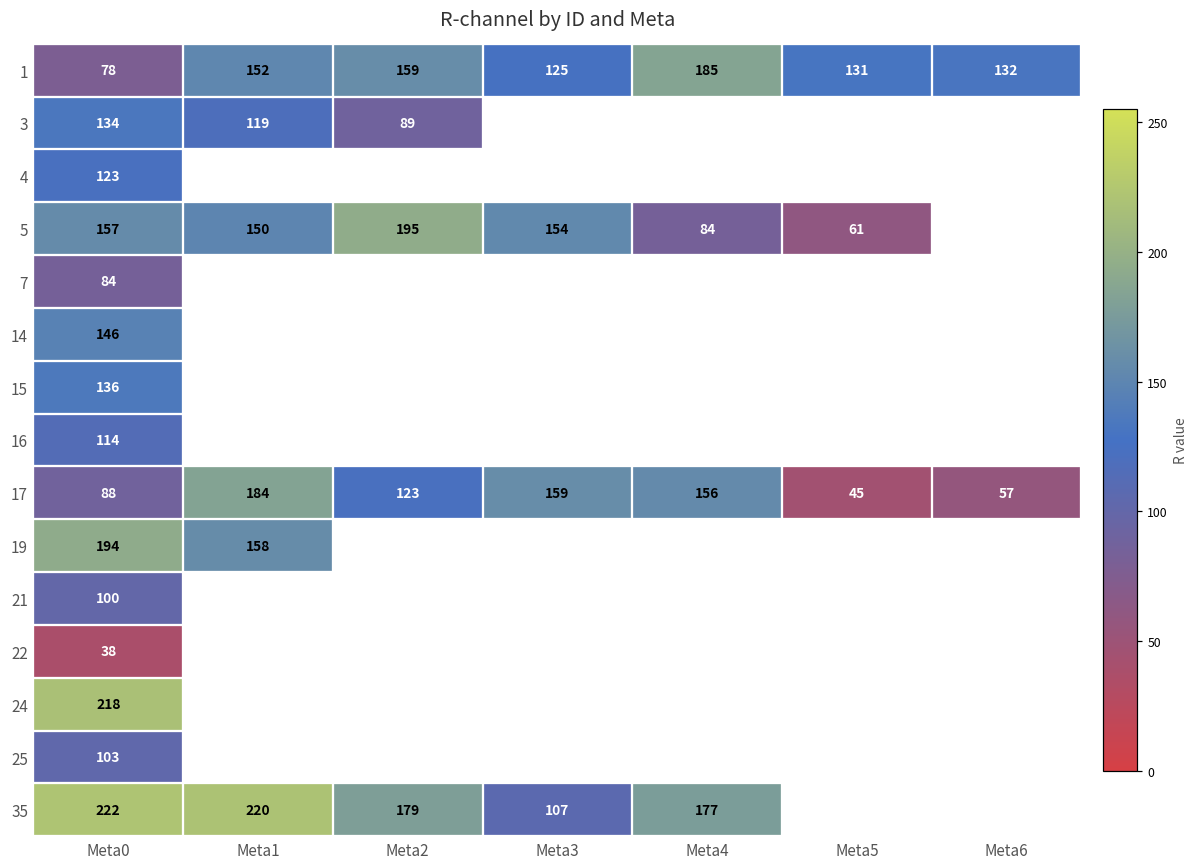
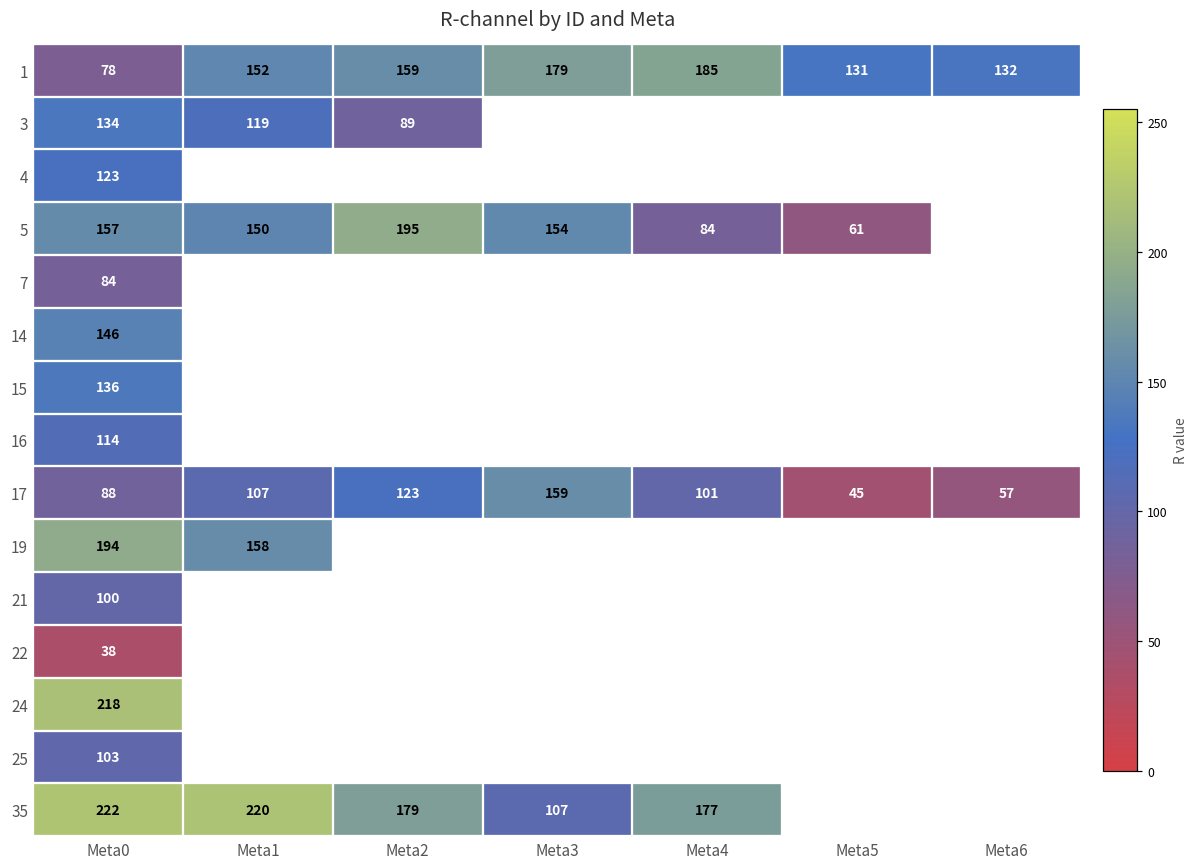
  {
    "1": {
      "Meta0": 78,
      "Meta1": 152,
      "Meta2": 159,
-     "Meta3": 125,
+     "Meta3": 179,
      "Meta4": 185,
      "Meta5": 131,
      "Meta6": 132
    },
    "3": {
      "Meta0": 134,
      "Meta1": 119,
      "Meta2": 89
    },
    "4": {
      "Meta0": 123
    },
    "5": {
      "Meta0": 157,
      "Meta1": 150,
      "Meta2": 195,
      "Meta3": 154,
      "Meta4": 84,
      "Meta5": 61
    },
    "7": {
      "Meta0": 84
    },
    "14": {
      "Meta0": 146
    },
    "15": {
      "Meta0": 136
    },
    "16": {
      "Meta0": 114
    },
    "17": {
      "Meta0": 88,
-     "Meta1": 184,
+     "Meta1": 107,
      "Meta2": 123,
      "Meta3": 159,
-     "Meta4": 156,
+     "Meta4": 101,
      "Meta5": 45,
      "Meta6": 57
    },
    "19": {
      "Meta0": 194,
      "Meta1": 158
    },
    "21": {
      "Meta0": 100
    },
    "22": {
      "Meta0": 38
    },
    "24": {
      "Meta0": 218
    },
    "25": {
      "Meta0": 103
    },
    "35": {
      "Meta0": 222,
      "Meta1": 220,
      "Meta2": 179,
      "Meta3": 107,
      "Meta4": 177
    }
  }
